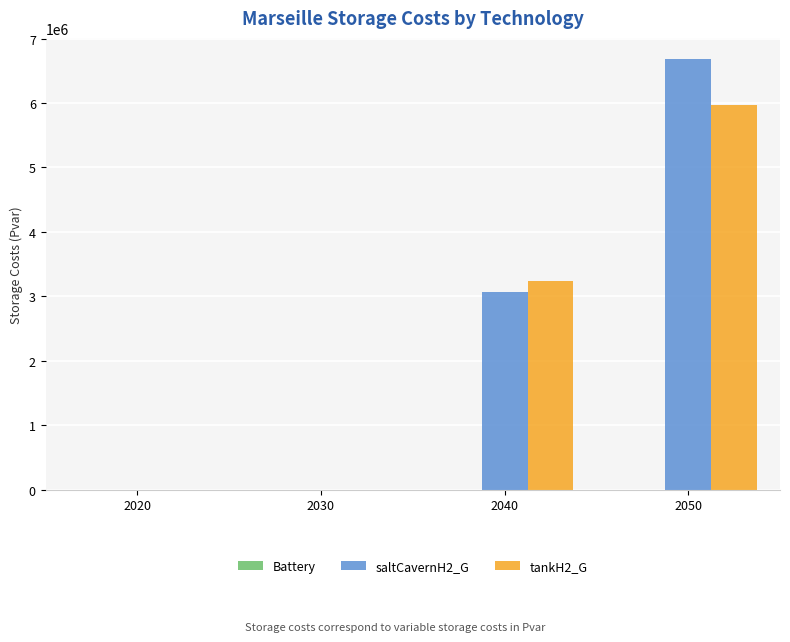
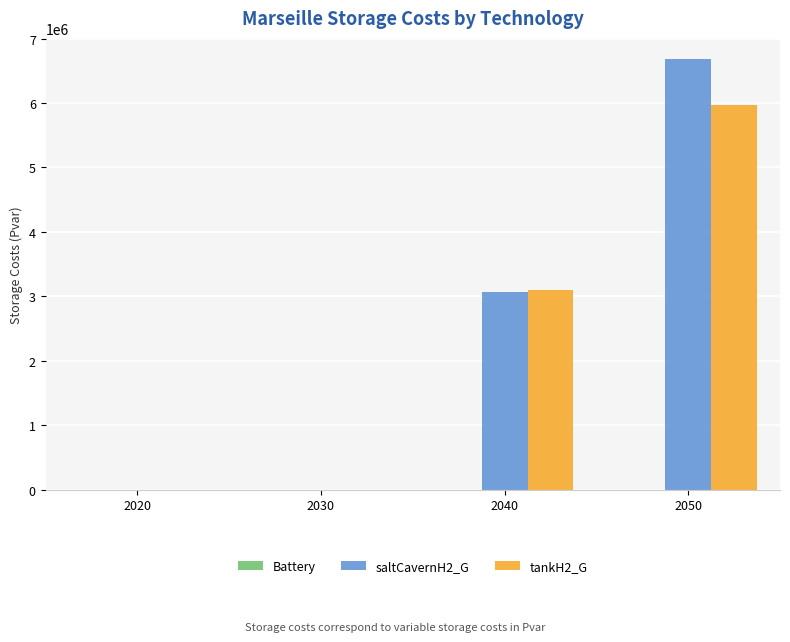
  {
    "Battery": {
      "2020": 0,
      "2030": 0,
      "2040": 0,
      "2050": 0
    },
    "saltCavernH2_G": {
      "2020": 0,
      "2030": 0,
      "2040": 3100000,
      "2050": 6700000
    },
    "tankH2_G": {
      "2020": 0,
      "2030": 0,
-     "2040": 3200000,
+     "2040": 3100000,
      "2050": 6000000
    }
  }
